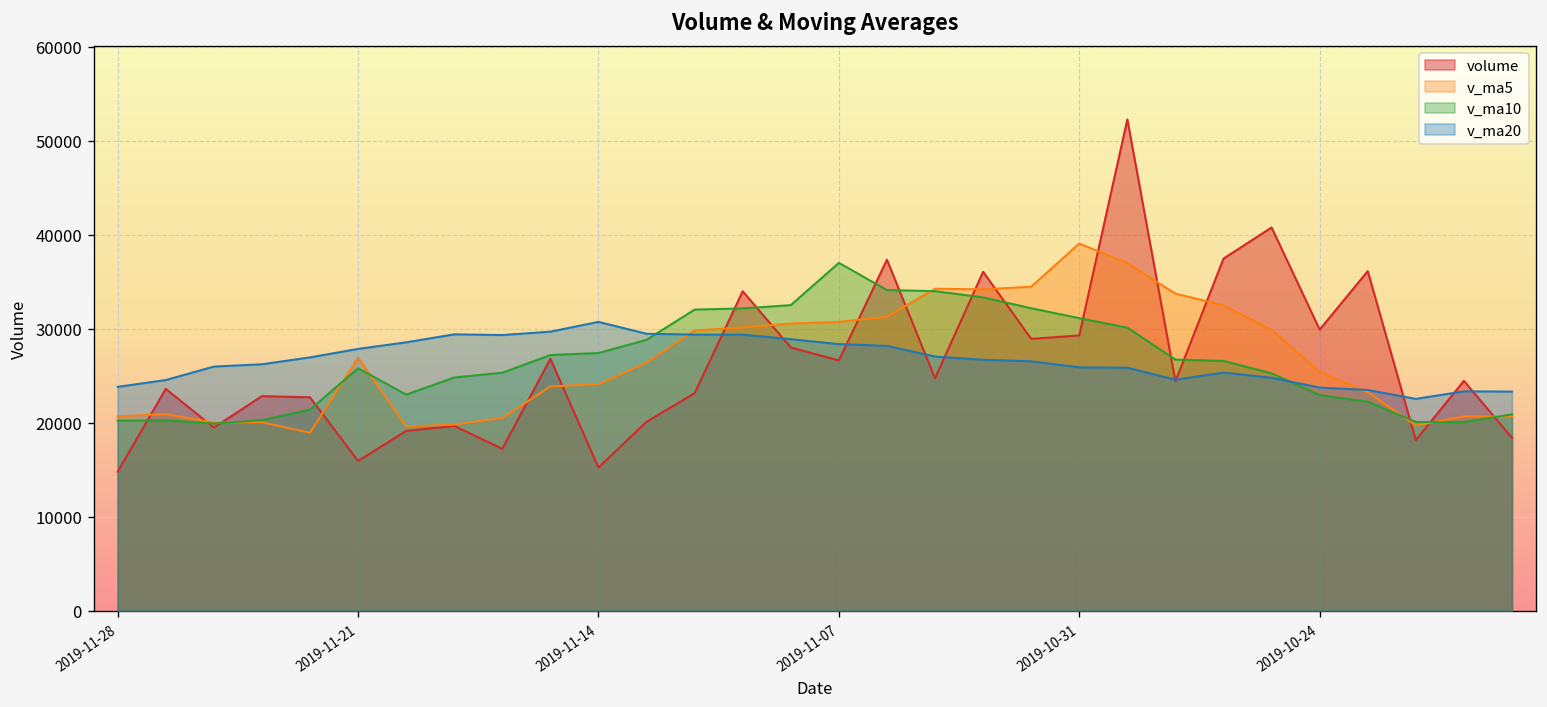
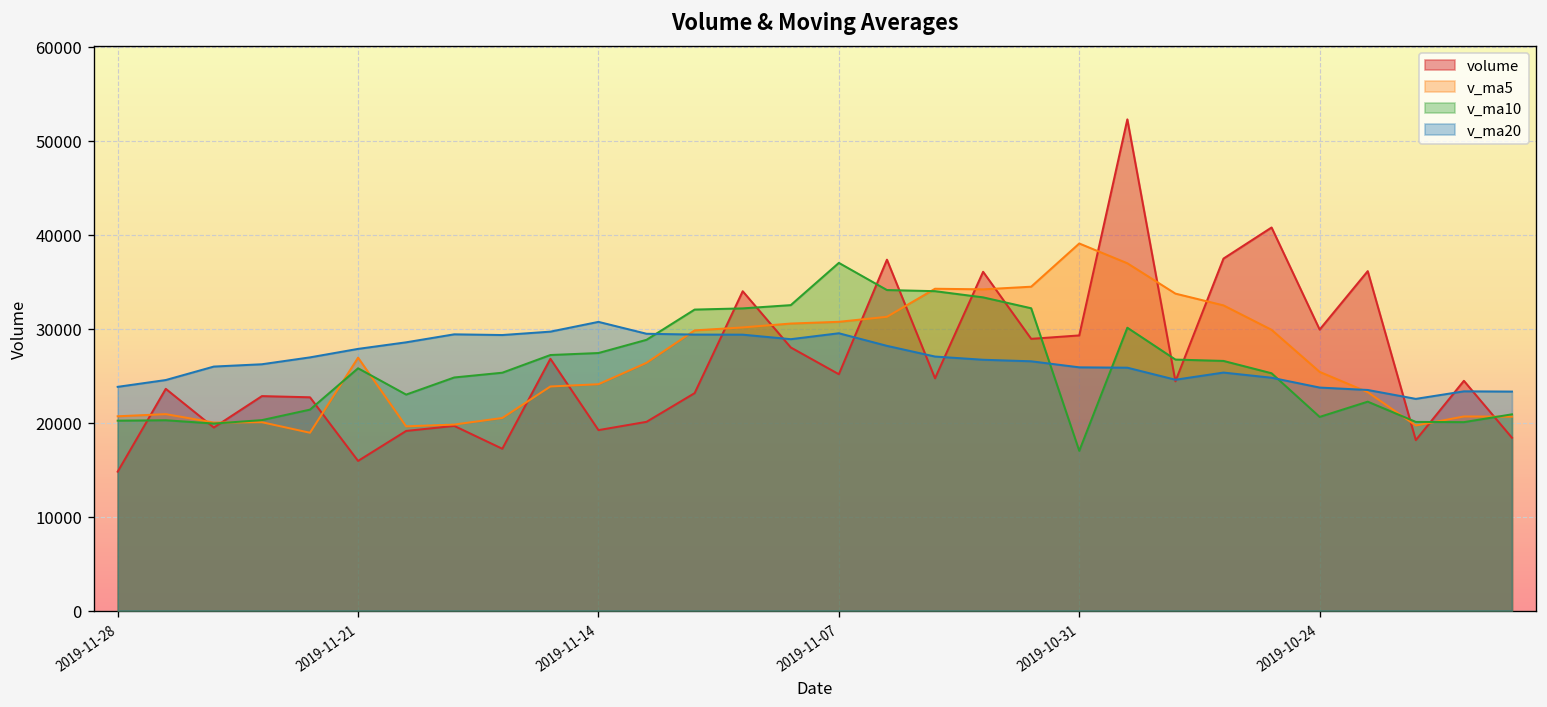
  {
    "volume": {
      "2019-11-28": 15000,
      "2019-11-21": 16000,
-     "2019-11-14": 15000,
-     "2019-11-07": 27000,
+     "2019-11-14": 19000,
+     "2019-11-07": 25000,
      "2019-10-31": 29000,
      "2019-10-24": 30000
    },
    "v_ma5": {
      "2019-11-28": 21000,
      "2019-11-21": 27000,
      "2019-11-14": 24000,
      "2019-11-07": 31000,
      "2019-10-31": 39000,
      "2019-10-24": 25000
    },
    "v_ma10": {
      "2019-11-28": 20000,
      "2019-11-21": 26000,
      "2019-11-14": 27000,
      "2019-11-07": 37000,
-     "2019-10-31": 31000,
-     "2019-10-24": 23000
+     "2019-10-31": 17000,
+     "2019-10-24": 21000
    },
    "v_ma20": {
      "2019-11-28": 24000,
      "2019-11-21": 28000,
      "2019-11-14": 31000,
-     "2019-11-07": 28000,
+     "2019-11-07": 30000,
      "2019-10-31": 26000,
      "2019-10-24": 24000
    }
  }
